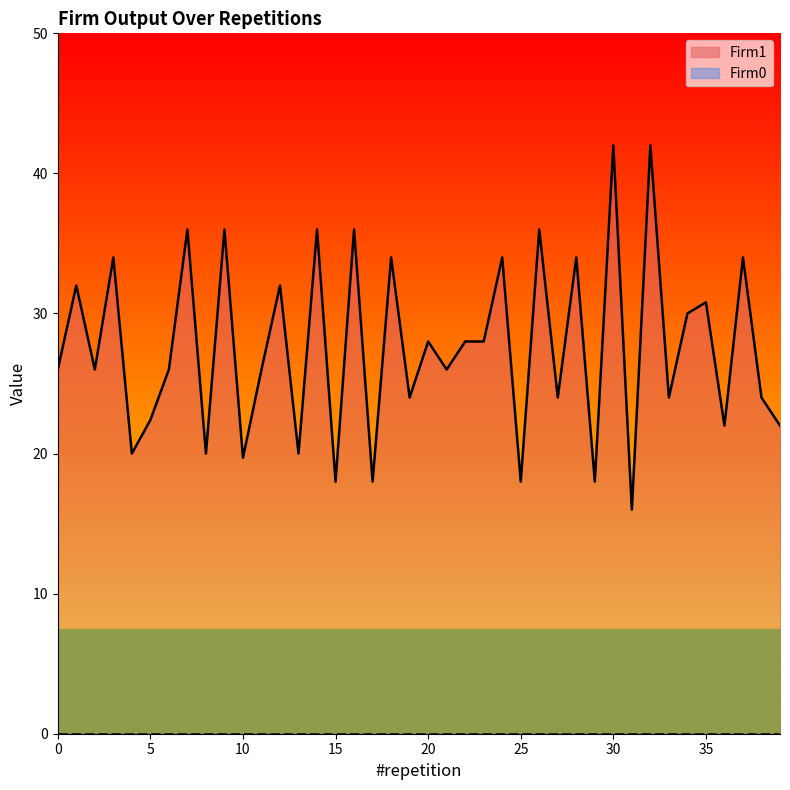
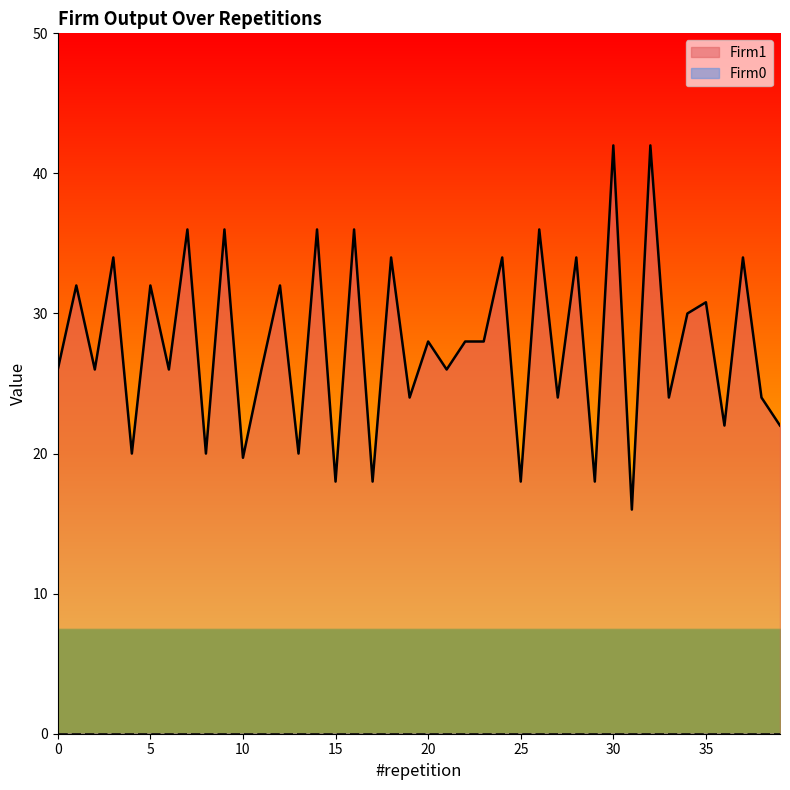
  {
    "Firm1": {
      "0": 26.0,
-     "5": 22.4,
+     "5": 32.0,
      "10": 19.7,
      "15": 18.0,
      "20": 28.0,
      "25": 18.0,
      "30": 42.0,
      "35": 30.8
    },
    "Firm0": {
      "0": 0.0,
      "5": 0.0,
      "10": 0.0,
      "15": 0.0,
      "20": 0.0,
      "25": 0.0,
      "30": 0.0,
      "35": 0.0
    }
  }
